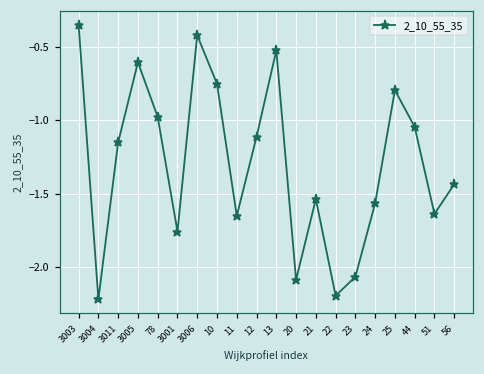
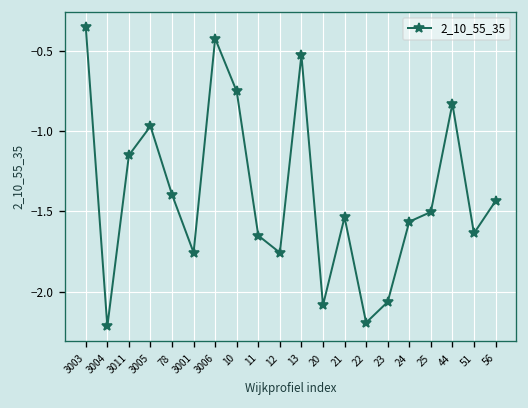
  {
    "3003": -0.35,
    "3004": -2.22,
    "3011": -1.15,
-   "3005": -0.60,
-   "78": -0.98,
+   "3005": -0.97,
+   "78": -1.39,
    "3001": -1.76,
    "3006": -0.42,
    "10": -0.75,
    "11": -1.65,
-   "12": -1.11,
+   "12": -1.76,
    "13": -0.52,
    "20": -2.09,
    "21": -1.54,
    "22": -2.19,
    "23": -2.06,
    "24": -1.56,
-   "25": -0.79,
-   "44": -1.04,
+   "25": -1.50,
+   "44": -0.83,
    "51": -1.64,
    "56": -1.44
  }
